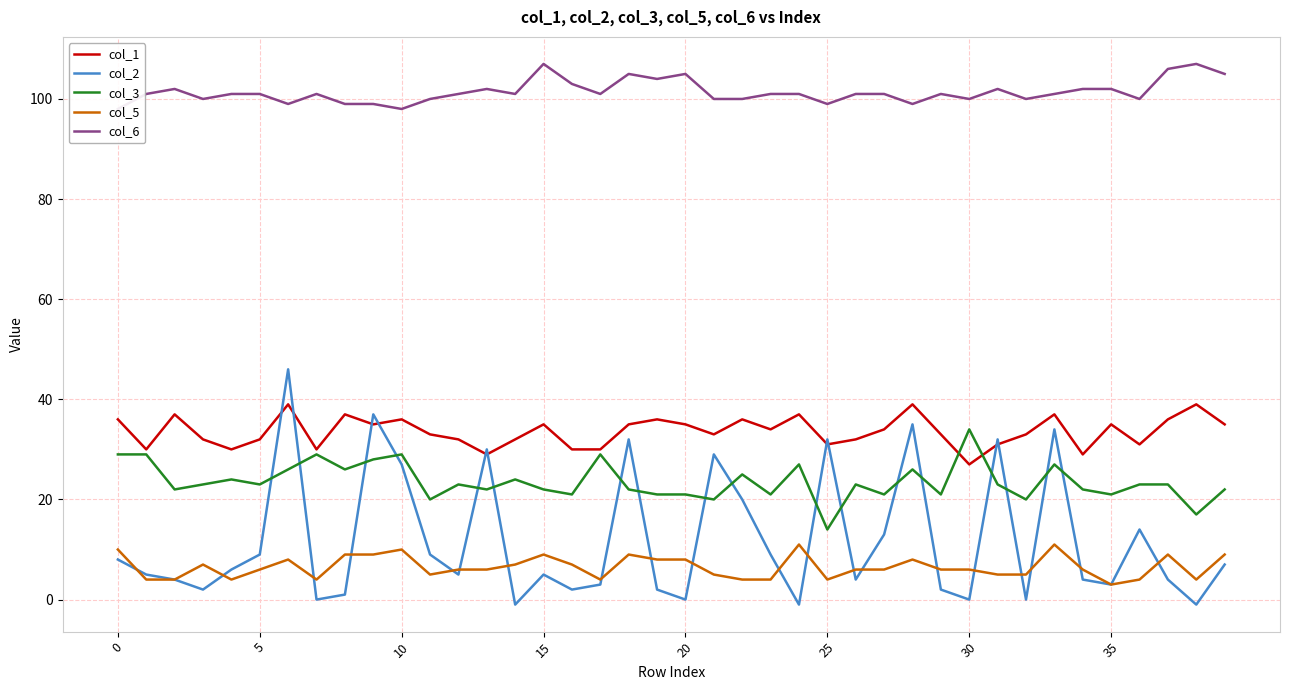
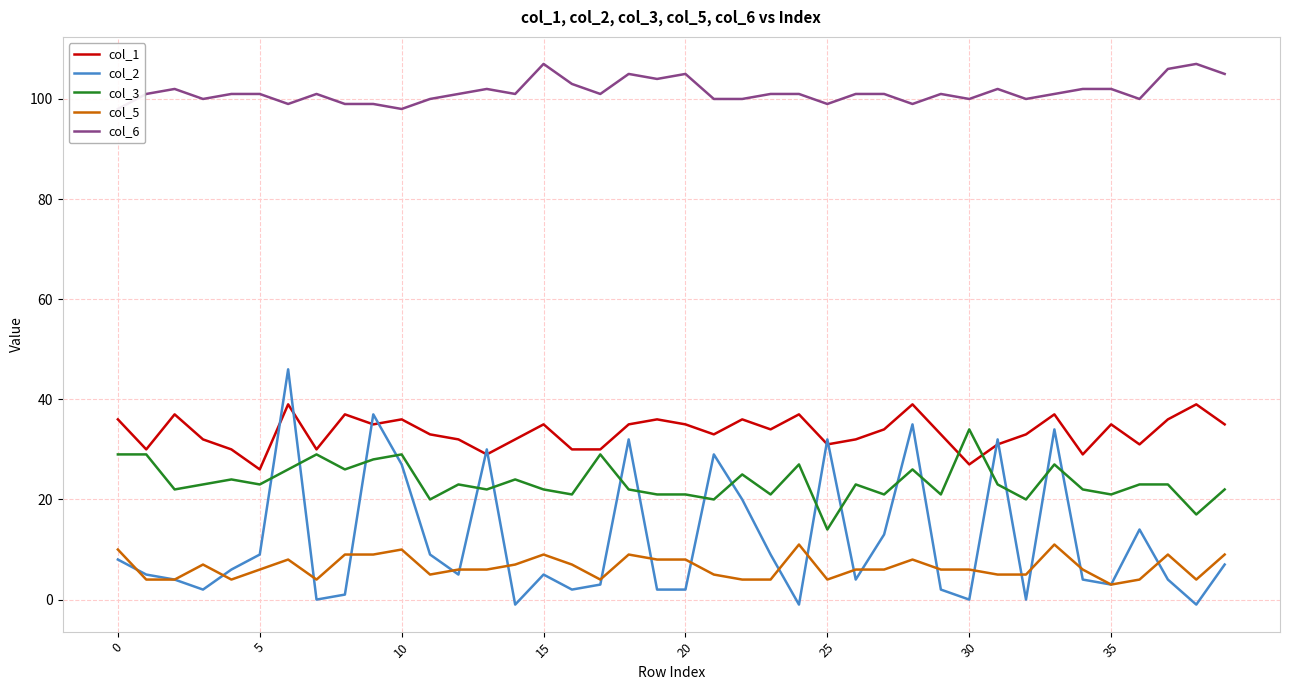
  {
    "col_1": {
      "0": 36,
-     "5": 32,
+     "5": 26,
      "10": 36,
      "15": 35,
      "20": 35,
      "25": 31,
      "30": 27,
      "35": 35
    },
    "col_2": {
      "0": 8,
      "5": 9,
      "10": 27,
      "15": 5,
-     "20": 0,
+     "20": 2,
      "25": 32,
      "30": 0
    },
    "col_3": {
      "0": 29,
      "5": 23,
      "10": 29,
      "15": 22,
      "20": 21,
      "25": 14,
      "30": 34,
      "35": 21
    },
    "col_5": {
      "0": 10,
      "5": 6,
      "10": 10,
      "15": 9,
      "20": 8,
      "25": 4,
      "30": 6
    },
    "col_6": {
      "5": 101,
      "10": 98,
      "15": 107,
      "20": 105,
      "25": 99,
      "30": 100,
      "35": 102
    }
  }
